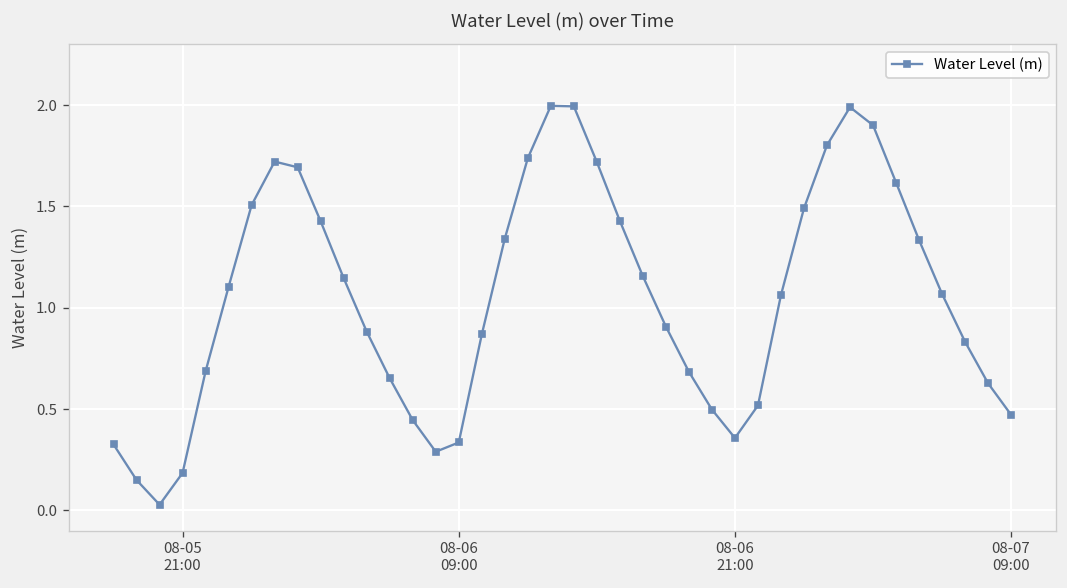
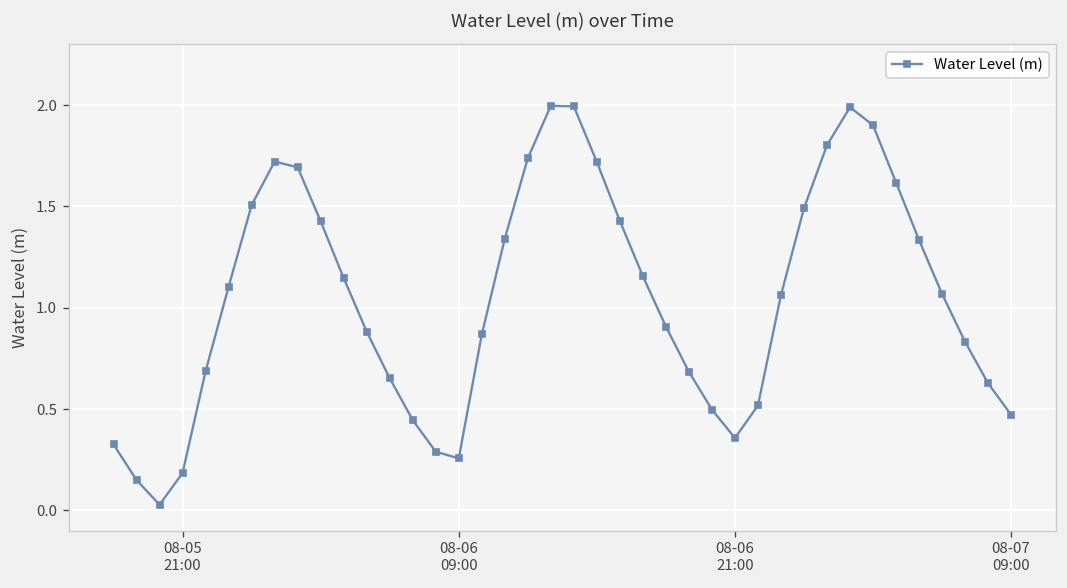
  {
    "08-05 21:00": 0.19,
-   "08-06 09:00": 0.34,
+   "08-06 09:00": 0.26,
    "08-06 21:00": 0.36,
    "08-07 09:00": 0.47
  }
